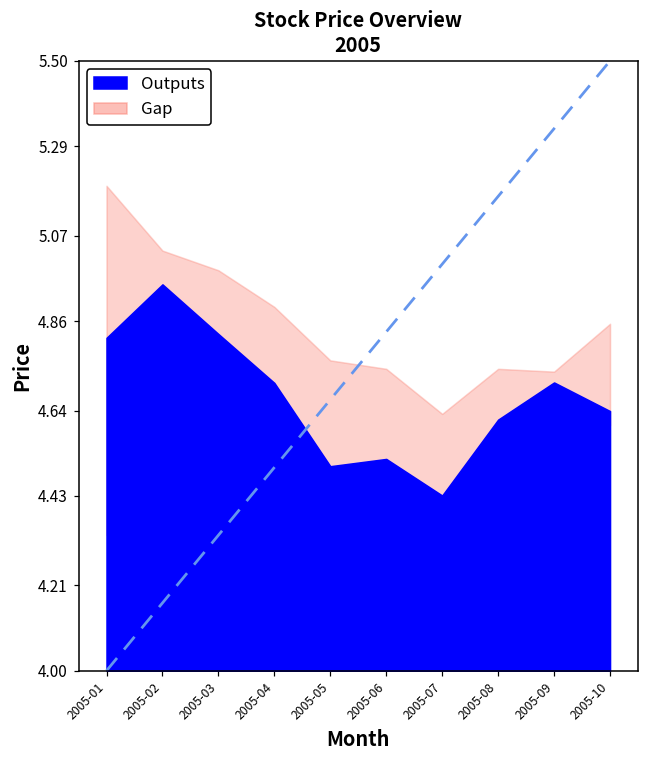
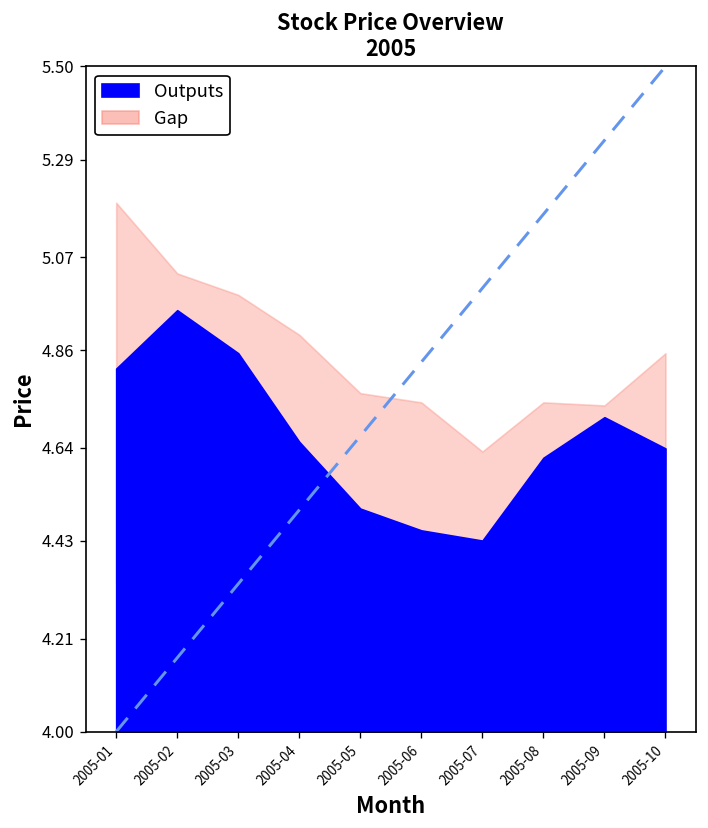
  {
    "Outputs": {
      "2005-01": 4.82,
      "2005-02": 4.95,
-     "2005-03": 4.83,
-     "2005-04": 4.71,
+     "2005-03": 4.85,
+     "2005-04": 4.65,
      "2005-05": 4.50,
-     "2005-06": 4.52,
+     "2005-06": 4.45,
      "2005-07": 4.43,
      "2005-08": 4.62,
      "2005-09": 4.71,
      "2005-10": 4.64
    }
  }
